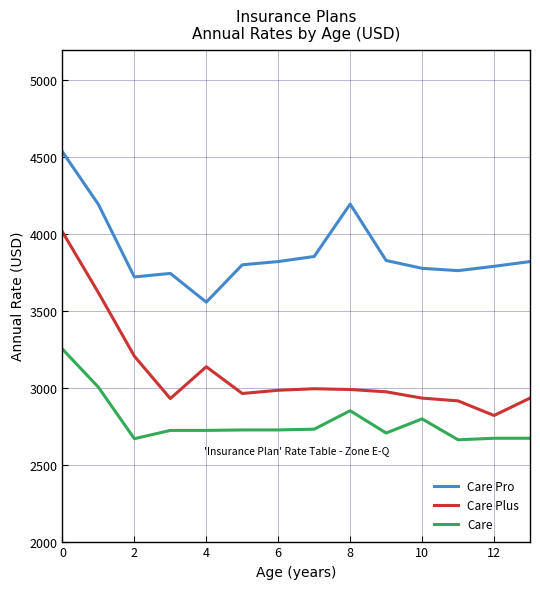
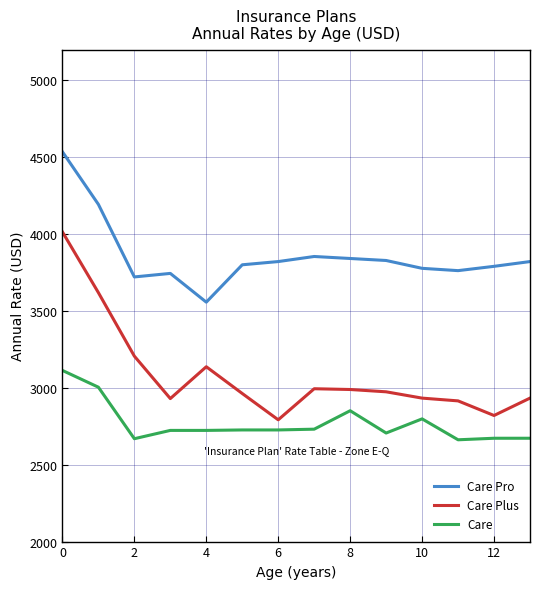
  {
    "Care Pro": {
      "0": 4540,
      "2": 3720,
      "4": 3560,
      "6": 3820,
-     "8": 4200,
+     "8": 3840,
      "10": 3780,
      "12": 3790
    },
    "Care Plus": {
      "0": 4010,
      "2": 3210,
      "4": 3140,
-     "6": 2980,
+     "6": 2790,
      "8": 2990,
      "10": 2930,
      "12": 2820
    },
    "Care": {
-     "0": 3250,
+     "0": 3110,
      "2": 2670,
      "4": 2720,
      "6": 2730,
      "8": 2850,
      "10": 2800,
      "12": 2670
    }
  }
